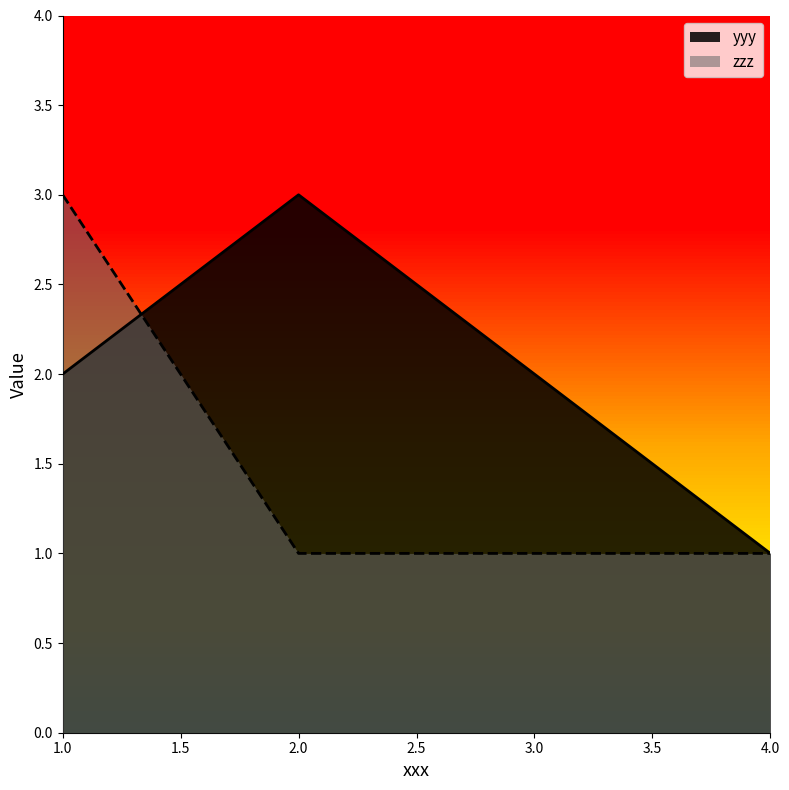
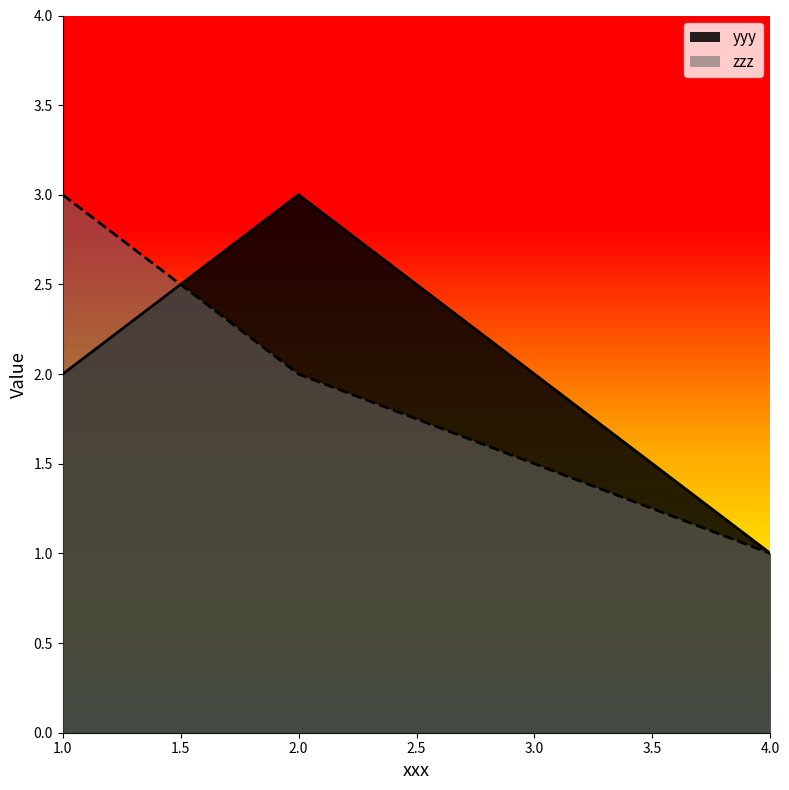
  {
    "yyy": {
      "2.0": 3
    },
    "zzz": {
-     "2.0": 1
+     "2.0": 2
    }
  }
